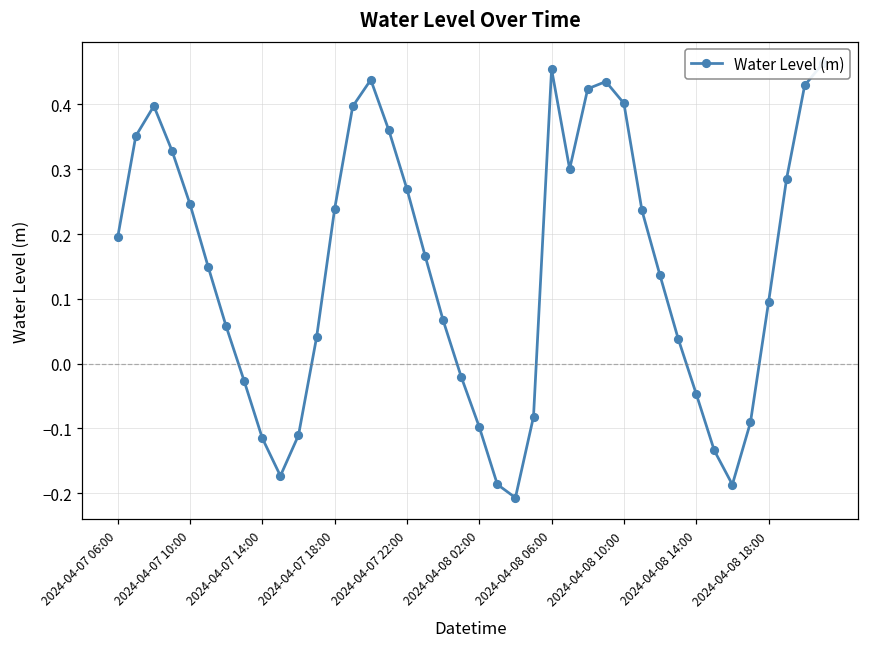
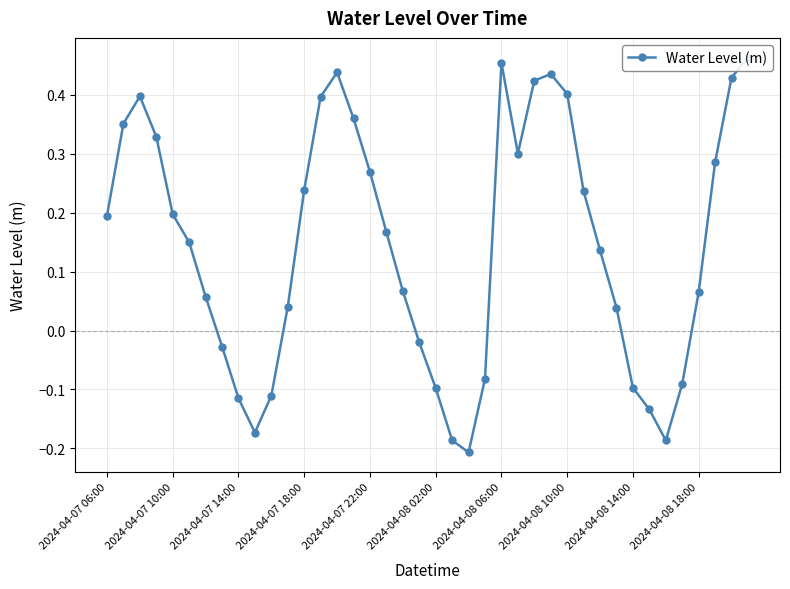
  {
    "2024-04-07 06:00": 0.20,
-   "2024-04-07 10:00": 0.25,
+   "2024-04-07 10:00": 0.20,
    "2024-04-07 14:00": -0.12,
    "2024-04-07 18:00": 0.24,
    "2024-04-07 22:00": 0.27,
    "2024-04-08 02:00": -0.10,
    "2024-04-08 06:00": 0.45,
    "2024-04-08 10:00": 0.40,
-   "2024-04-08 14:00": -0.05,
-   "2024-04-08 18:00": 0.09
+   "2024-04-08 14:00": -0.10,
+   "2024-04-08 18:00": 0.07
  }
